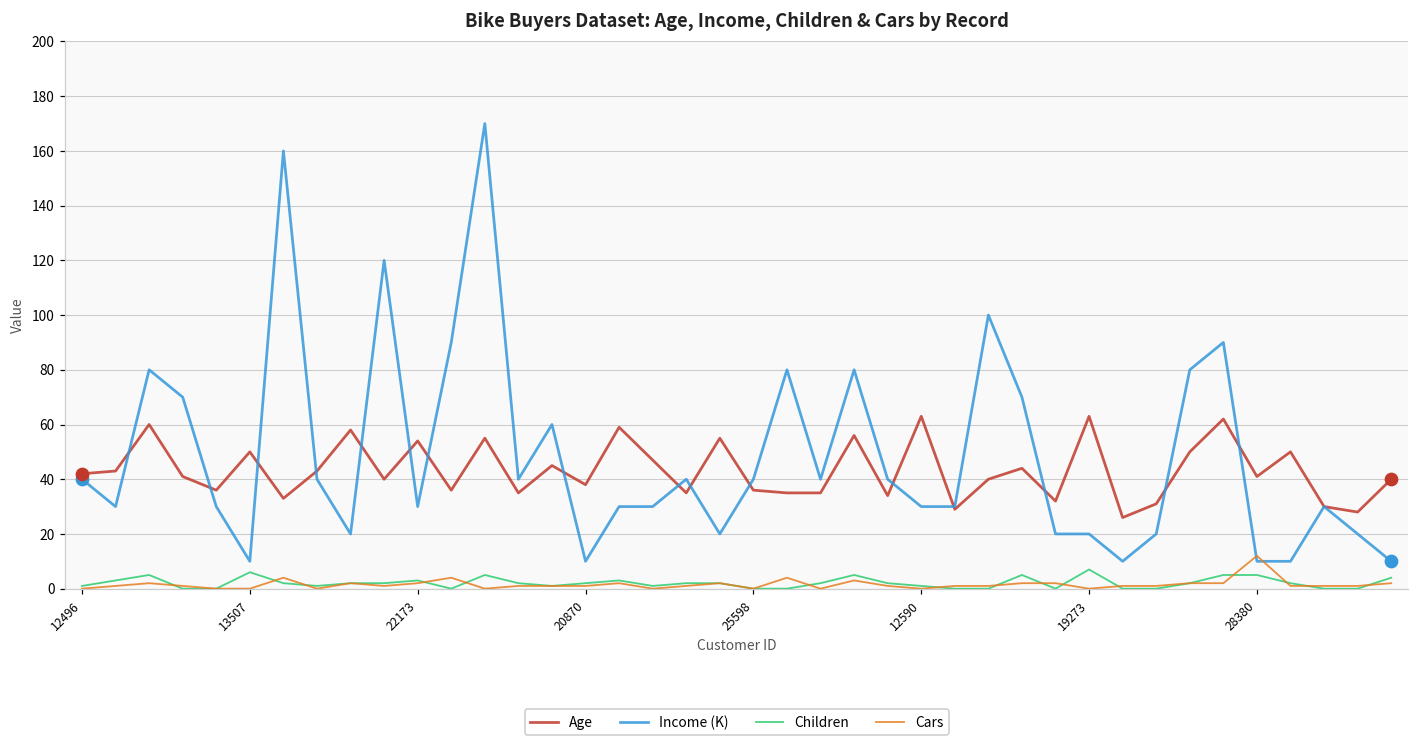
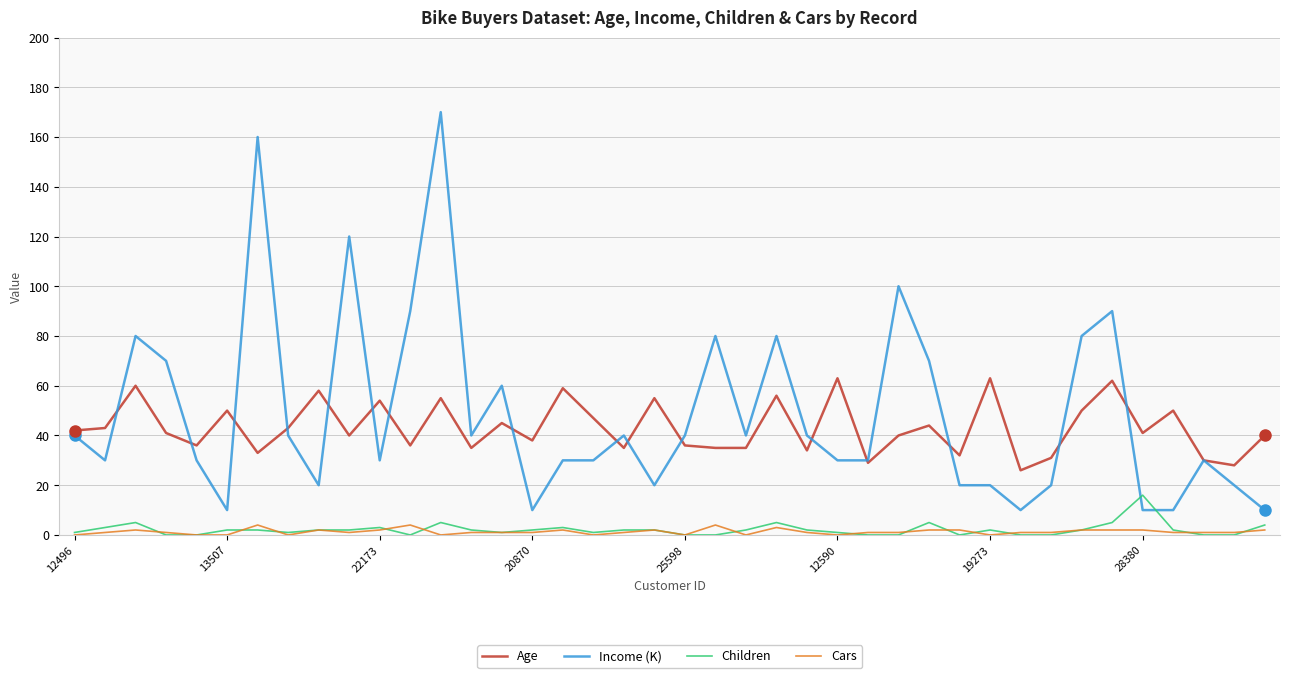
  {
    "Children": {
-     "13507": 6,
-     "19273": 7,
-     "28380": 5
+     "13507": 2,
+     "19273": 2,
+     "28380": 16
    },
    "Cars": {
      "13507": 0,
      "19273": 0,
-     "28380": 12
+     "28380": 2
    }
  }
